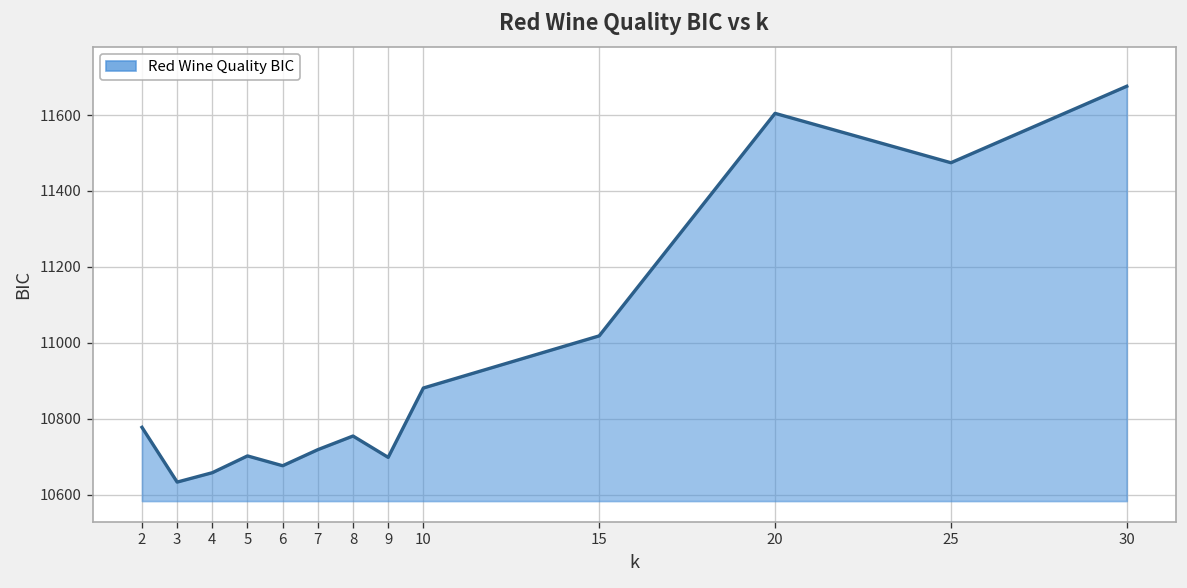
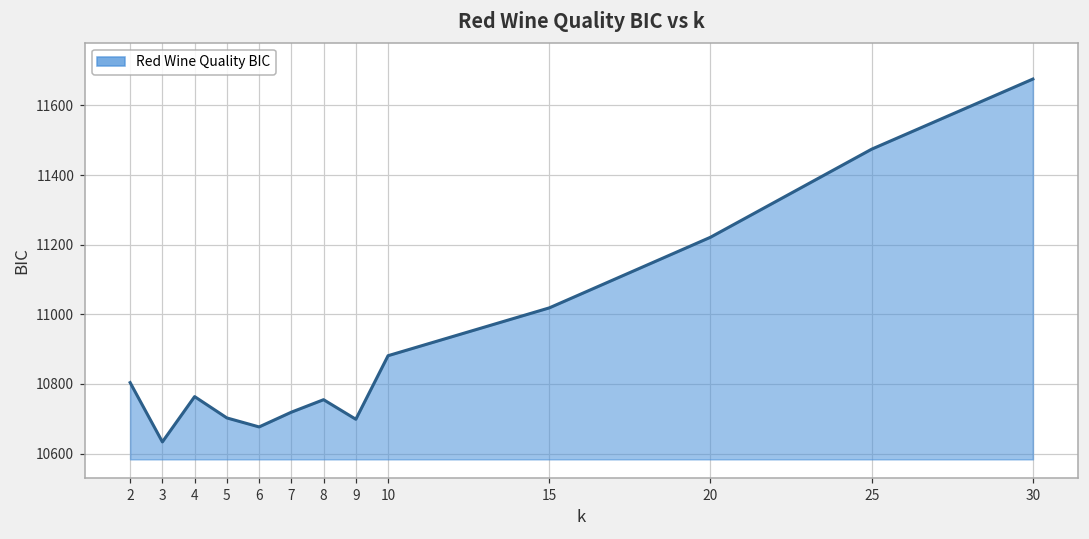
  {
-   "2": 10780,
+   "2": 10800,
    "3": 10630,
-   "4": 10660,
+   "4": 10760,
    "5": 10700,
    "6": 10680,
    "7": 10720,
    "8": 10750,
    "9": 10700,
    "10": 10880,
    "15": 11020,
-   "20": 11600,
+   "20": 11220,
    "25": 11470,
    "30": 11680
  }
